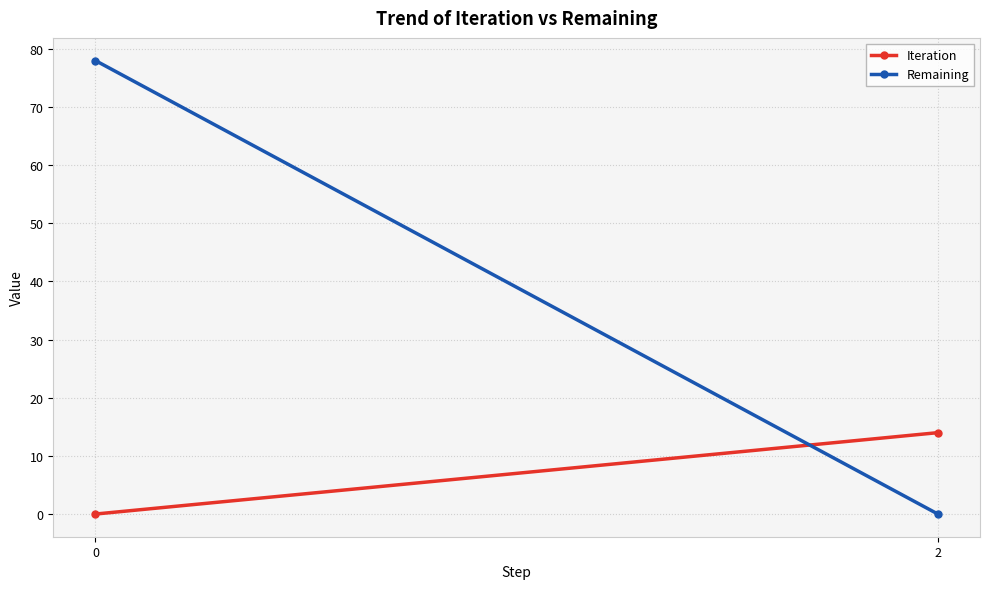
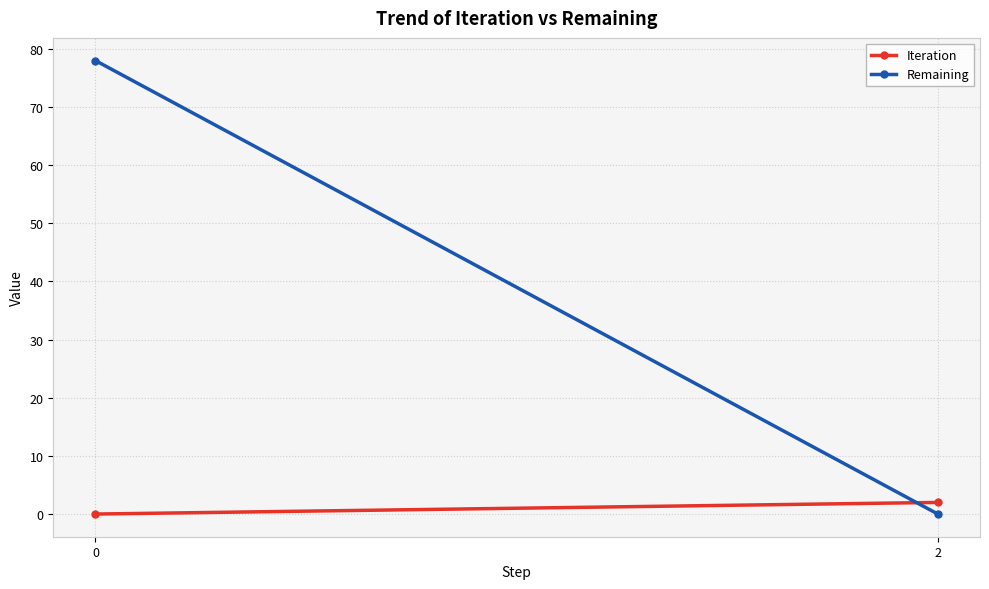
  {
    "Iteration": {
      "0": 0,
-     "2": 14
+     "2": 2
    },
    "Remaining": {
      "0": 78,
      "2": 0
    }
  }
